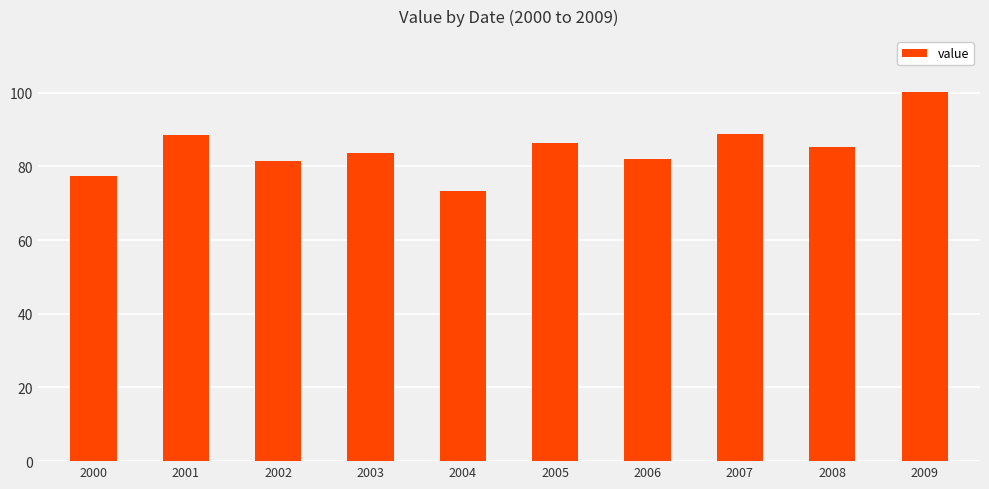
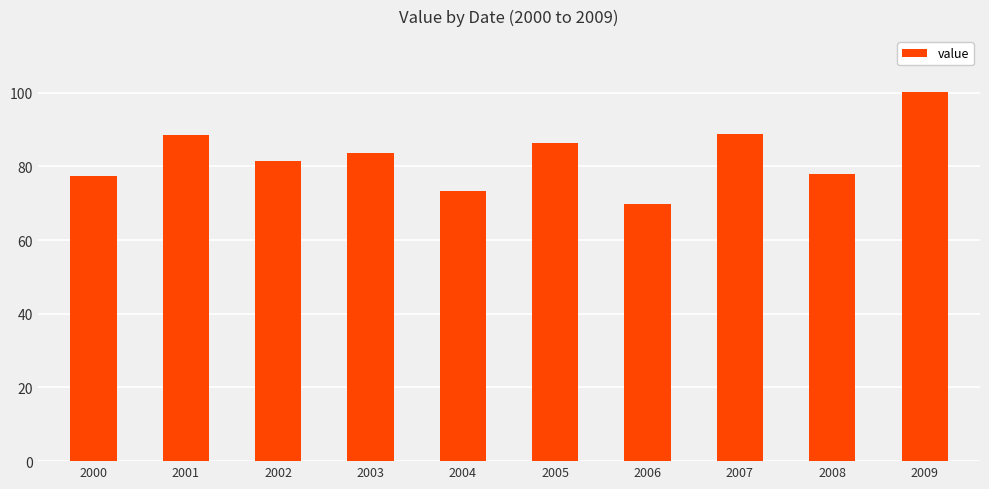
  {
    "2000": 77,
    "2001": 88,
    "2002": 81,
    "2003": 84,
    "2004": 73,
    "2005": 86,
-   "2006": 82,
+   "2006": 70,
    "2007": 89,
-   "2008": 85,
+   "2008": 78,
    "2009": 100
  }
